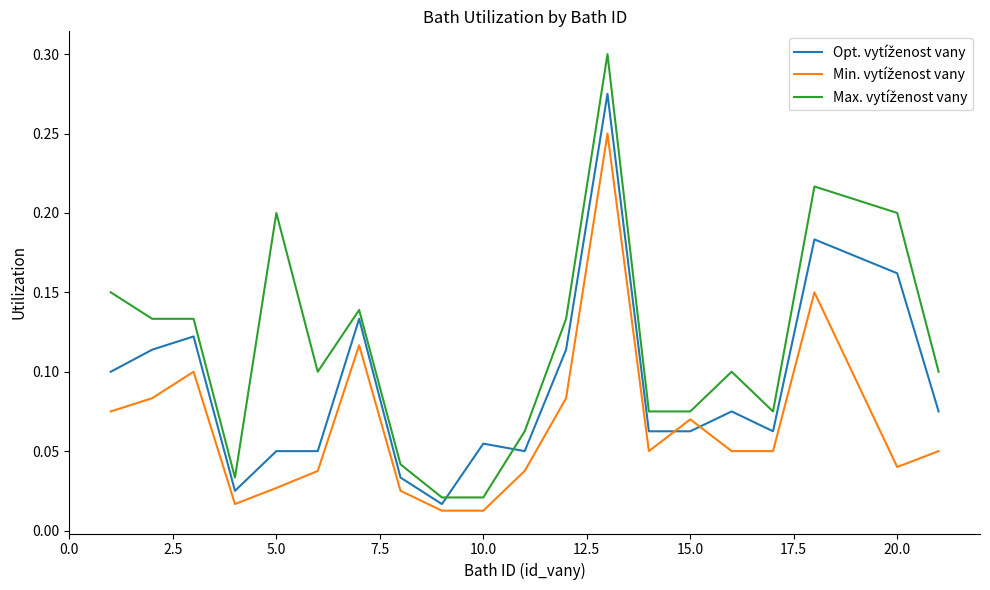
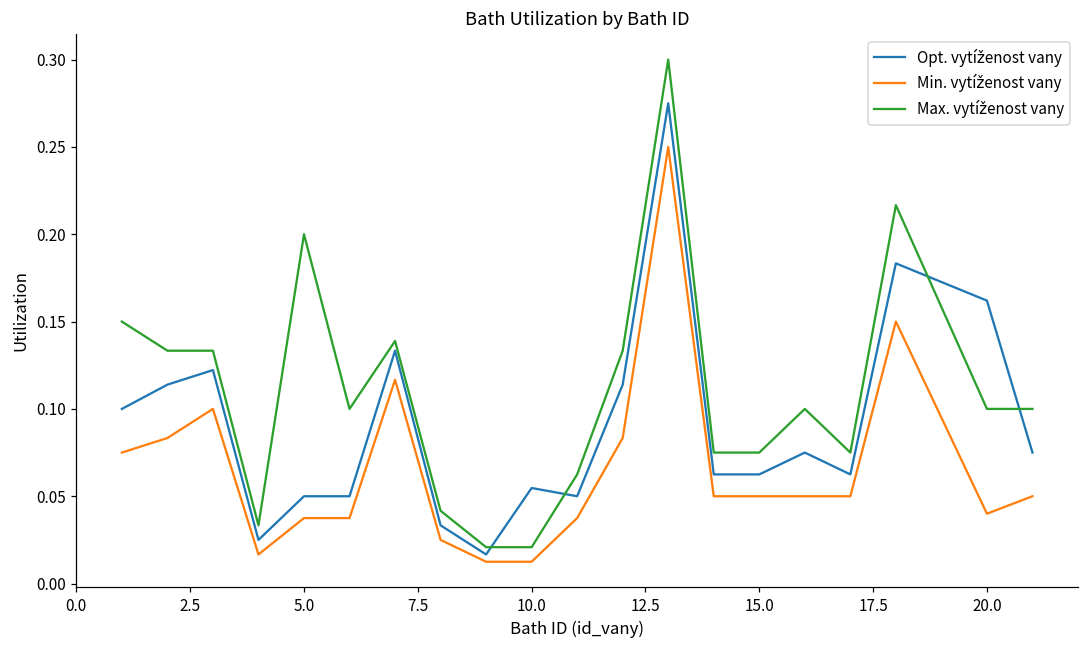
  {
    "Opt. vytíženost vany": {
      "5.0": 0.050,
      "10.0": 0.055,
      "15.0": 0.063,
      "20.0": 0.162
    },
    "Min. vytíženost vany": {
-     "5.0": 0.027,
+     "5.0": 0.038,
      "10.0": 0.013,
-     "15.0": 0.07,
+     "15.0": 0.05,
      "20.0": 0.040
    },
    "Max. vytíženost vany": {
      "5.0": 0.2,
      "10.0": 0.021,
      "15.0": 0.075,
-     "20.0": 0.2
+     "20.0": 0.1
    }
  }
